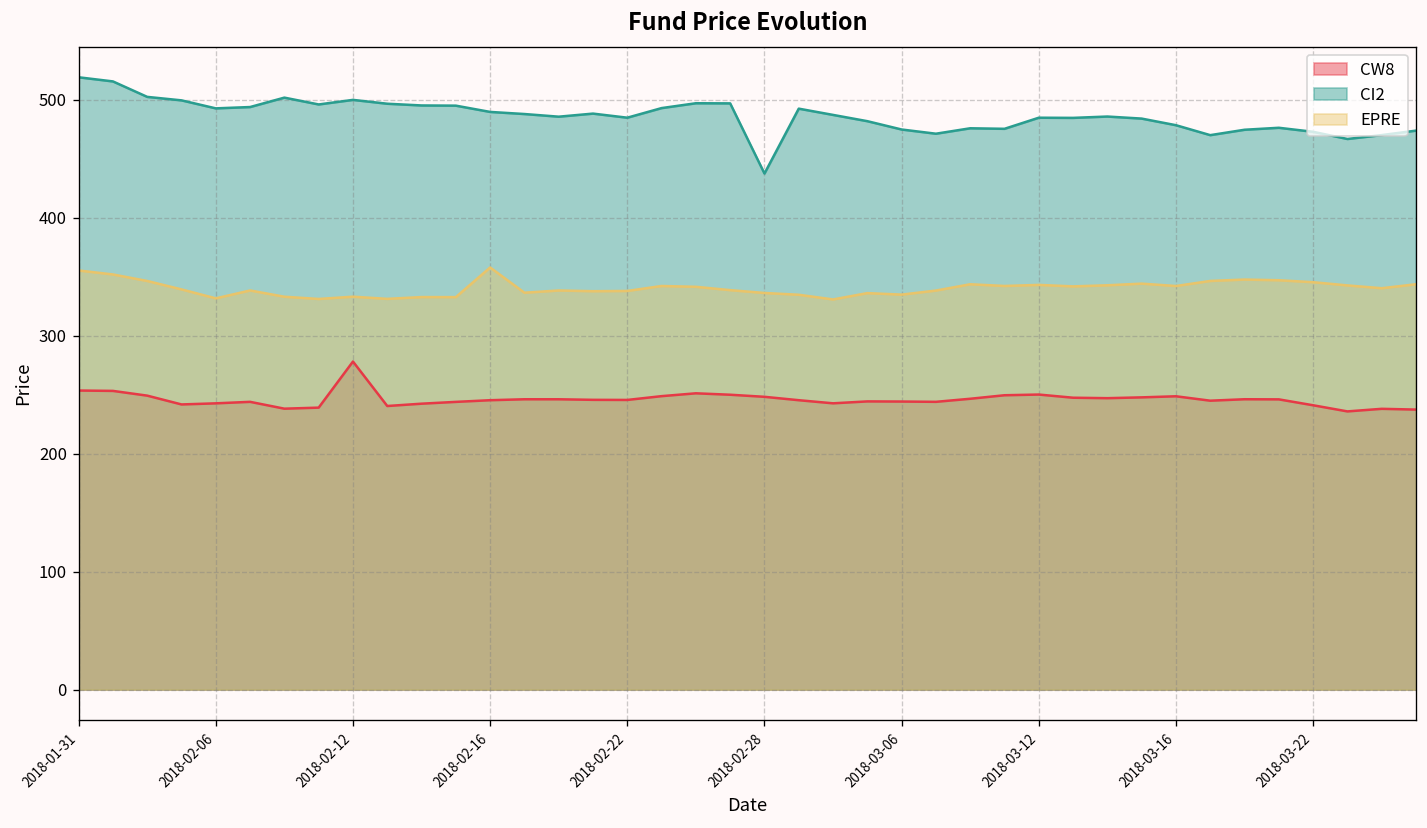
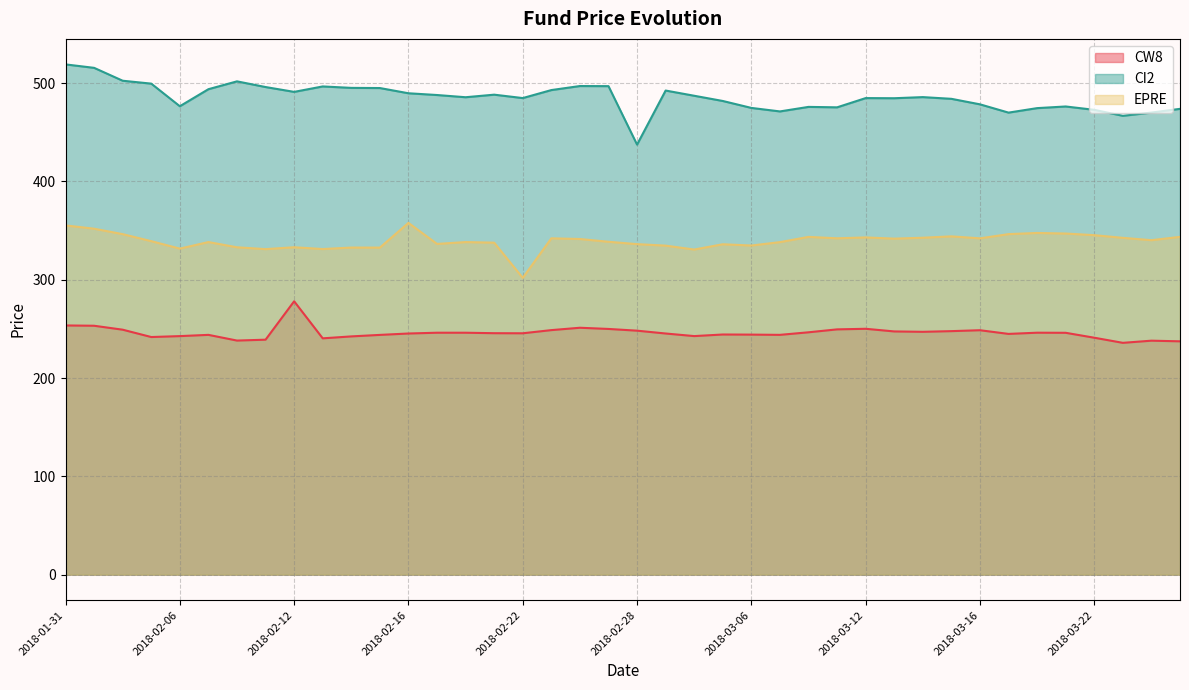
  {
    "CW8": {
      "2018-01-31": 250,
      "2018-02-06": 240,
      "2018-02-12": 280,
      "2018-02-16": 250,
      "2018-02-22": 250,
      "2018-02-28": 250,
      "2018-03-06": 240,
      "2018-03-12": 250,
      "2018-03-16": 250,
      "2018-03-22": 240
    },
    "CI2": {
      "2018-01-31": 520,
-     "2018-02-06": 490,
-     "2018-02-12": 500,
+     "2018-02-06": 480,
+     "2018-02-12": 490,
      "2018-02-16": 490,
      "2018-02-22": 480,
      "2018-02-28": 440,
      "2018-03-06": 470,
      "2018-03-12": 480,
      "2018-03-16": 480
    },
    "EPRE": {
      "2018-01-31": 360,
      "2018-02-06": 330,
      "2018-02-12": 330,
      "2018-02-16": 360,
-     "2018-02-22": 340,
+     "2018-02-22": 300,
      "2018-02-28": 340,
      "2018-03-06": 330,
      "2018-03-12": 340,
      "2018-03-16": 340,
      "2018-03-22": 350
    }
  }
